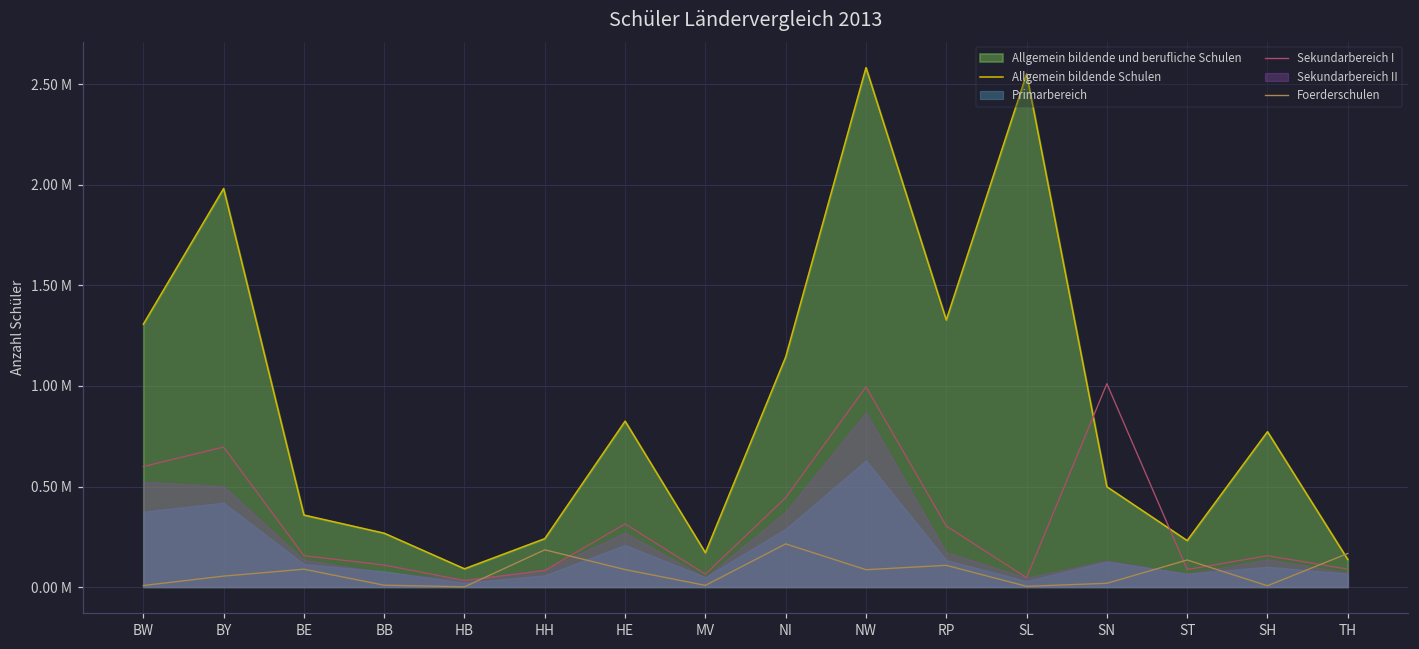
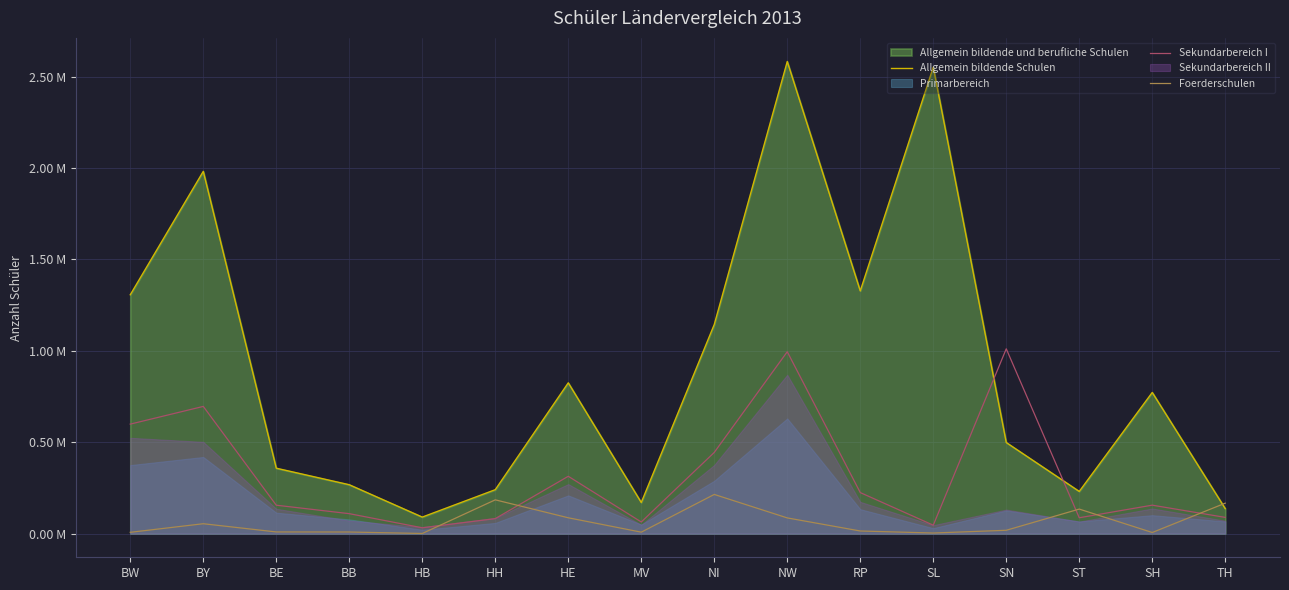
  {
    "Allgemein bildende und berufliche Schulen": {
      "BW": 1310000,
      "BY": 1980000,
      "BE": 360000,
      "BB": 270000,
      "HB": 90000,
      "HH": 240000,
      "HE": 830000,
      "MV": 170000,
      "NI": 1140000,
      "NW": 2580000,
      "RP": 1330000,
      "SN": 500000,
      "ST": 230000,
      "SH": 770000,
      "TH": 140000
    },
    "Sekundarbereich I": {
      "BW": 600000,
      "BY": 700000,
      "BE": 160000,
      "BB": 110000,
      "HE": 310000,
      "MV": 60000,
      "NI": 440000,
      "NW": 1000000,
-     "RP": 300000,
+     "RP": 220000,
      "SN": 1010000,
      "ST": 90000,
      "SH": 160000,
      "TH": 90000
    },
    "Foerderschulen": {
      "BW": 10000,
      "BY": 50000,
-     "BE": 90000,
+     "BE": 10000,
      "BB": 10000,
      "HB": 0,
      "HH": 190000,
      "HE": 90000,
      "MV": 10000,
      "NI": 210000,
      "NW": 90000,
-     "RP": 110000,
+     "RP": 10000,
      "SL": 0,
      "SN": 20000,
      "ST": 130000,
      "SH": 10000,
      "TH": 170000
    }
  }
